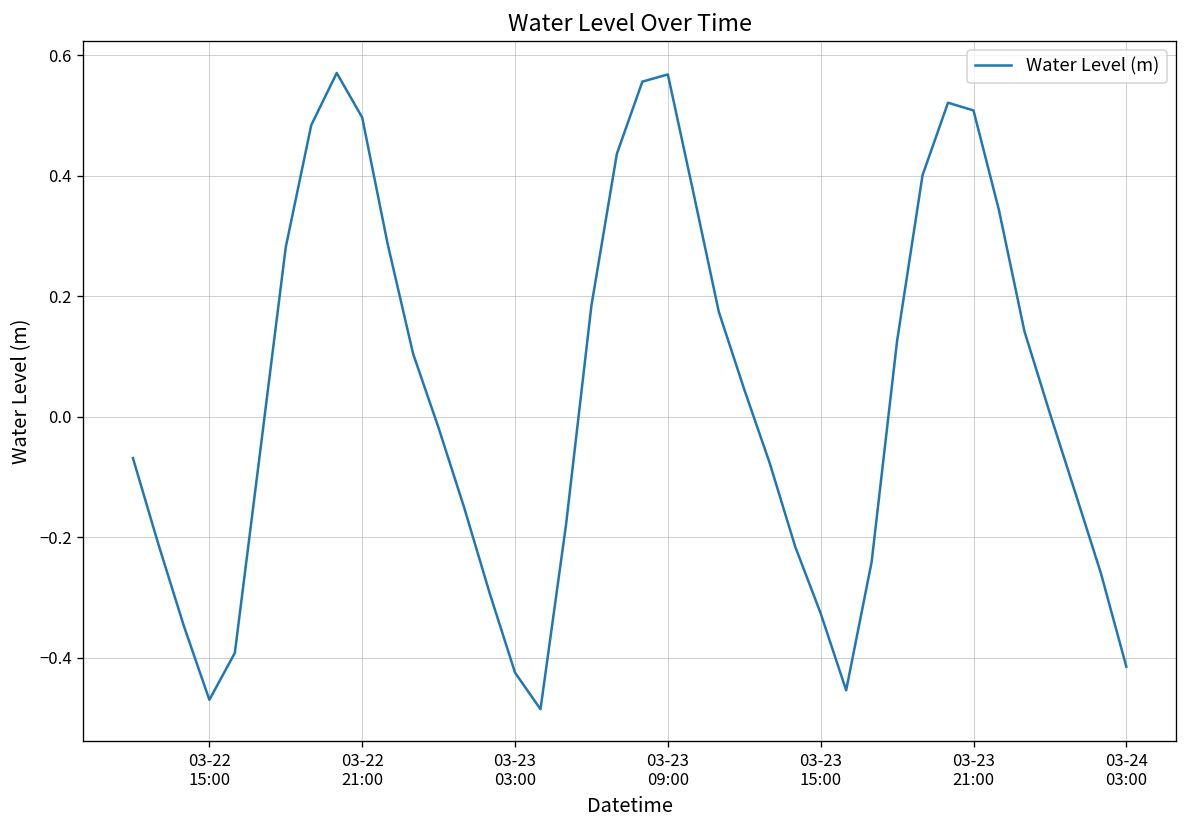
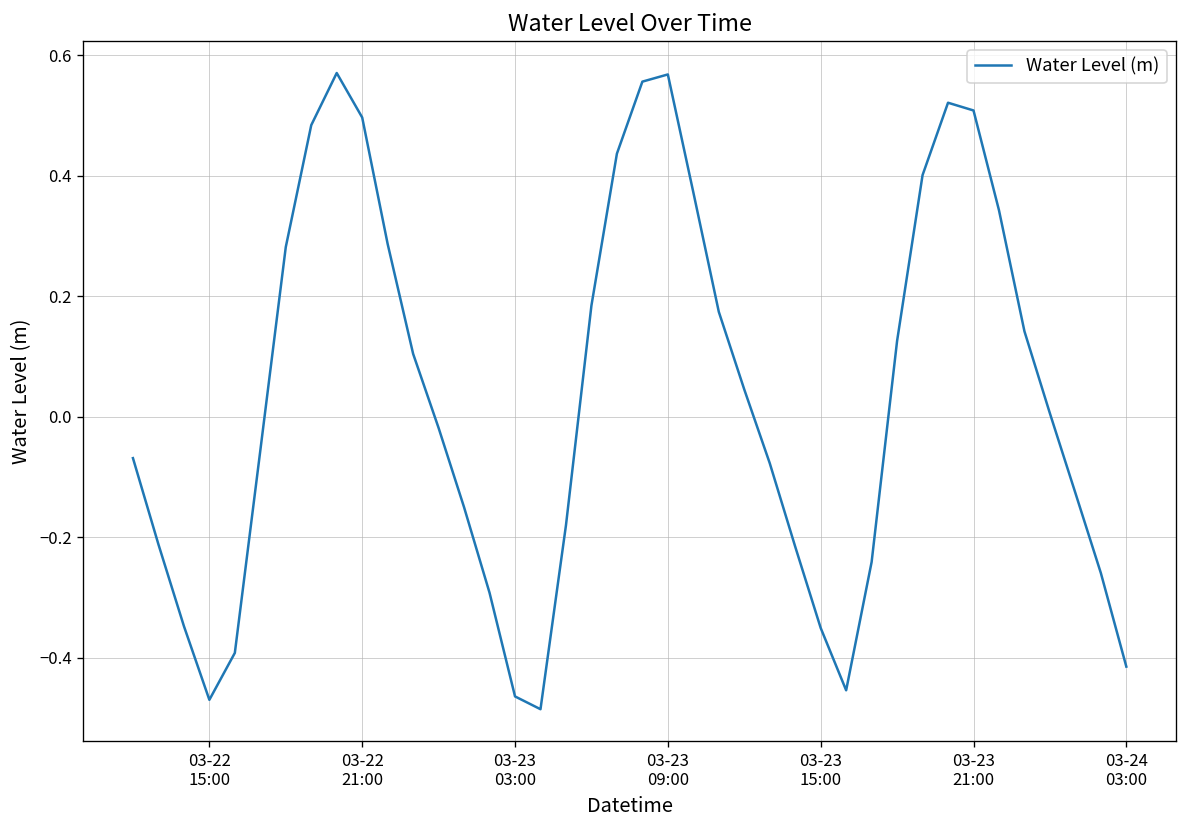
  {
    "03-22 15:00": -0.47,
    "03-22 21:00": 0.50,
-   "03-23 03:00": -0.42,
+   "03-23 03:00": -0.46,
    "03-23 09:00": 0.57,
-   "03-23 15:00": -0.33,
+   "03-23 15:00": -0.35,
    "03-23 21:00": 0.51,
    "03-24 03:00": -0.41
  }
